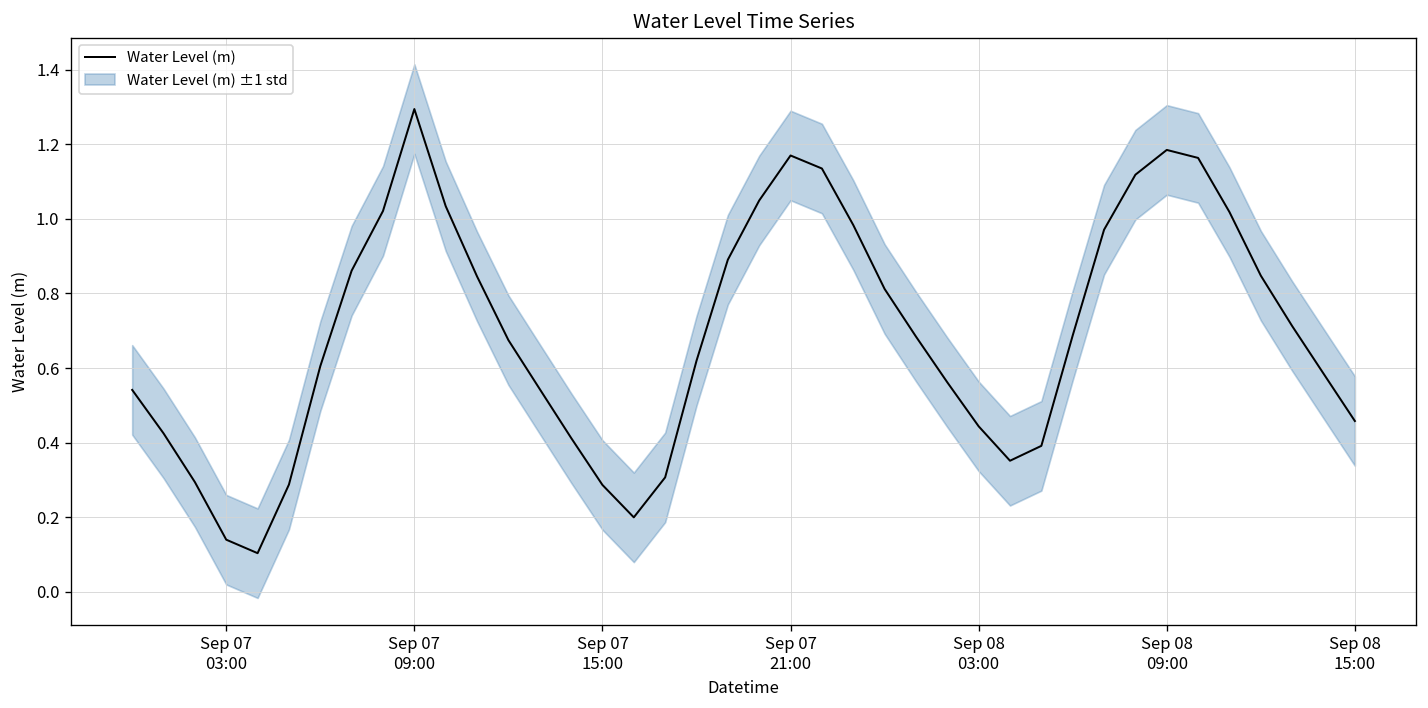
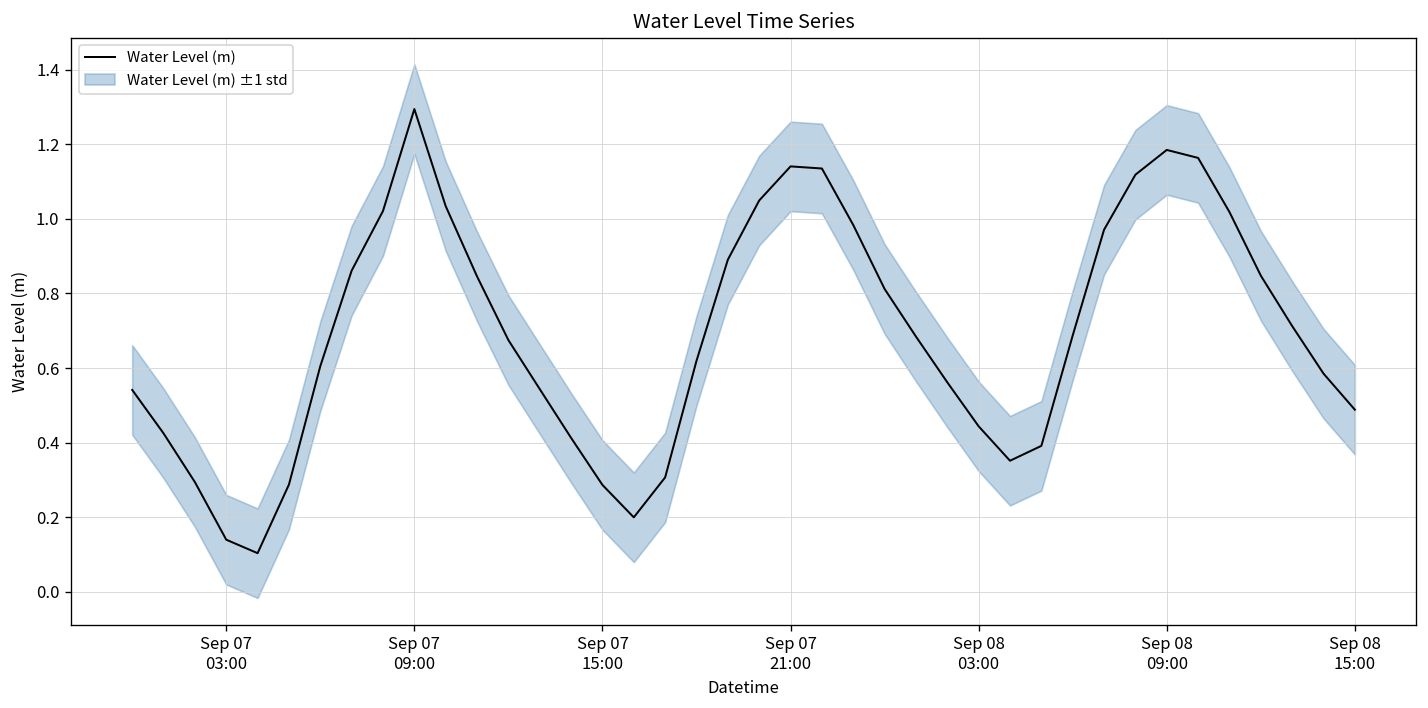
  {
    "Water Level (m)": {
      "Sep 07 03:00": 0.14,
      "Sep 07 09:00": 1.29,
      "Sep 07 15:00": 0.29,
-     "Sep 07 21:00": 1.17,
+     "Sep 07 21:00": 1.14,
      "Sep 08 03:00": 0.44,
      "Sep 08 09:00": 1.18,
-     "Sep 08 15:00": 0.46
+     "Sep 08 15:00": 0.49
    }
  }
